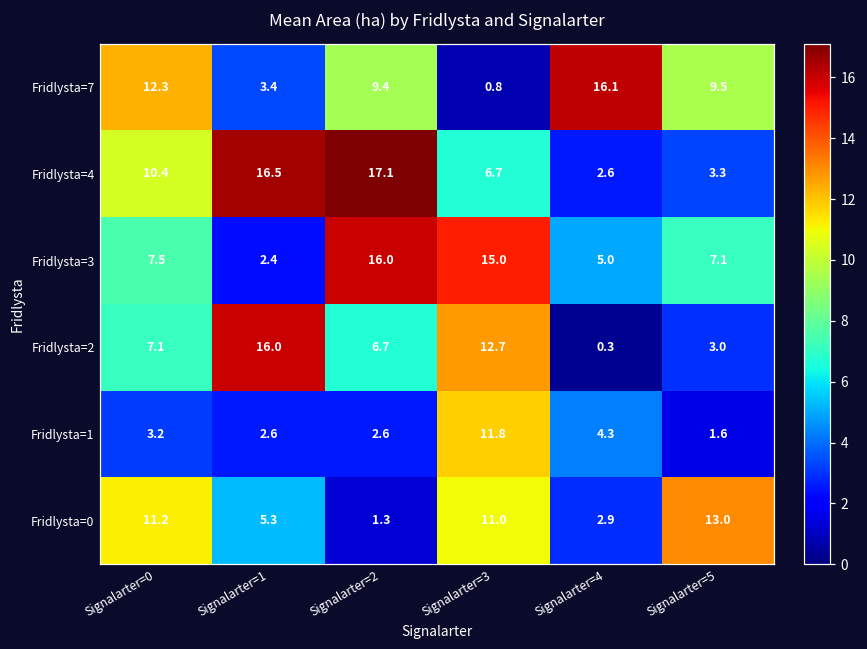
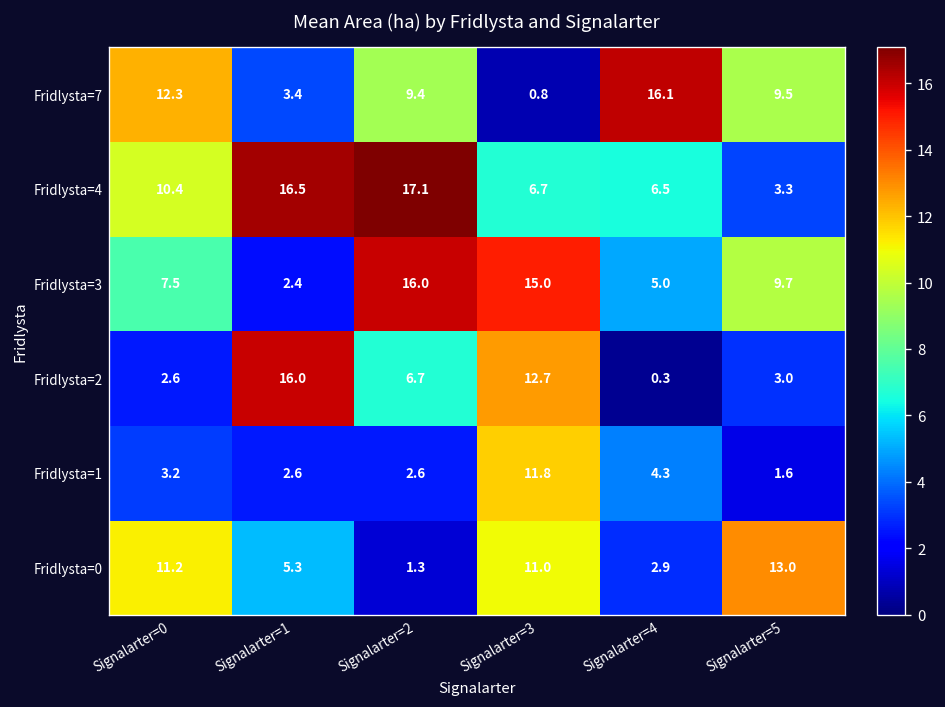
  {
    "Fridlysta=7": {
      "Signalarter=0": 12.3,
      "Signalarter=1": 3.4,
      "Signalarter=2": 9.4,
      "Signalarter=3": 0.8,
      "Signalarter=4": 16.1,
      "Signalarter=5": 9.5
    },
    "Fridlysta=4": {
      "Signalarter=0": 10.4,
      "Signalarter=1": 16.5,
      "Signalarter=2": 17.1,
      "Signalarter=3": 6.7,
-     "Signalarter=4": 2.6,
+     "Signalarter=4": 6.5,
      "Signalarter=5": 3.3
    },
    "Fridlysta=3": {
      "Signalarter=0": 7.5,
      "Signalarter=1": 2.4,
      "Signalarter=2": 16.0,
      "Signalarter=3": 15.0,
      "Signalarter=4": 5.0,
-     "Signalarter=5": 7.1
+     "Signalarter=5": 9.7
    },
    "Fridlysta=2": {
-     "Signalarter=0": 7.1,
+     "Signalarter=0": 2.6,
      "Signalarter=1": 16.0,
      "Signalarter=2": 6.7,
      "Signalarter=3": 12.7,
      "Signalarter=4": 0.3,
      "Signalarter=5": 3.0
    },
    "Fridlysta=1": {
      "Signalarter=0": 3.2,
      "Signalarter=1": 2.6,
      "Signalarter=2": 2.6,
      "Signalarter=3": 11.8,
      "Signalarter=4": 4.3,
      "Signalarter=5": 1.6
    },
    "Fridlysta=0": {
      "Signalarter=0": 11.2,
      "Signalarter=1": 5.3,
      "Signalarter=2": 1.3,
      "Signalarter=3": 11.0,
      "Signalarter=4": 2.9,
      "Signalarter=5": 13.0
    }
  }
